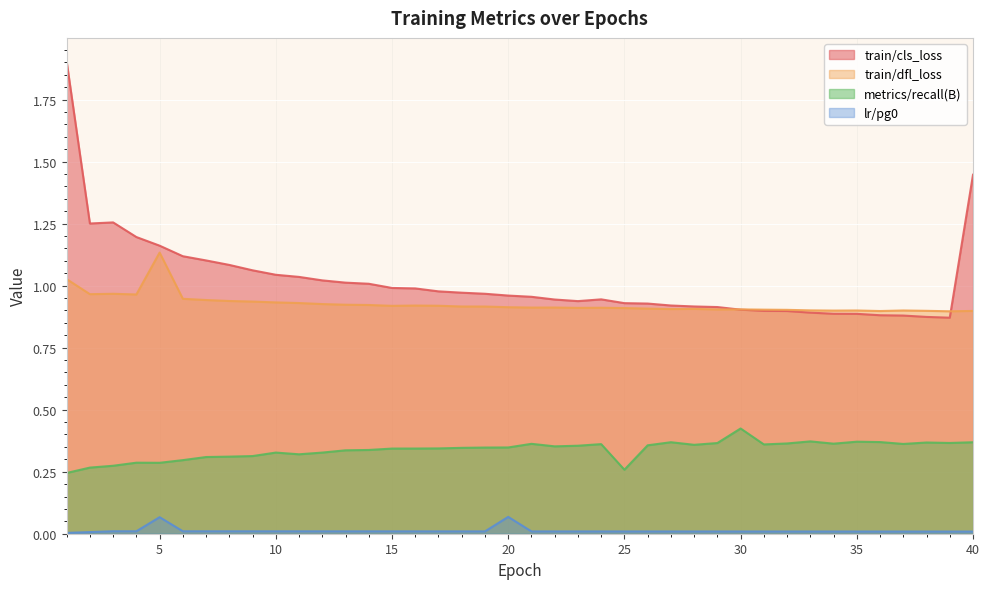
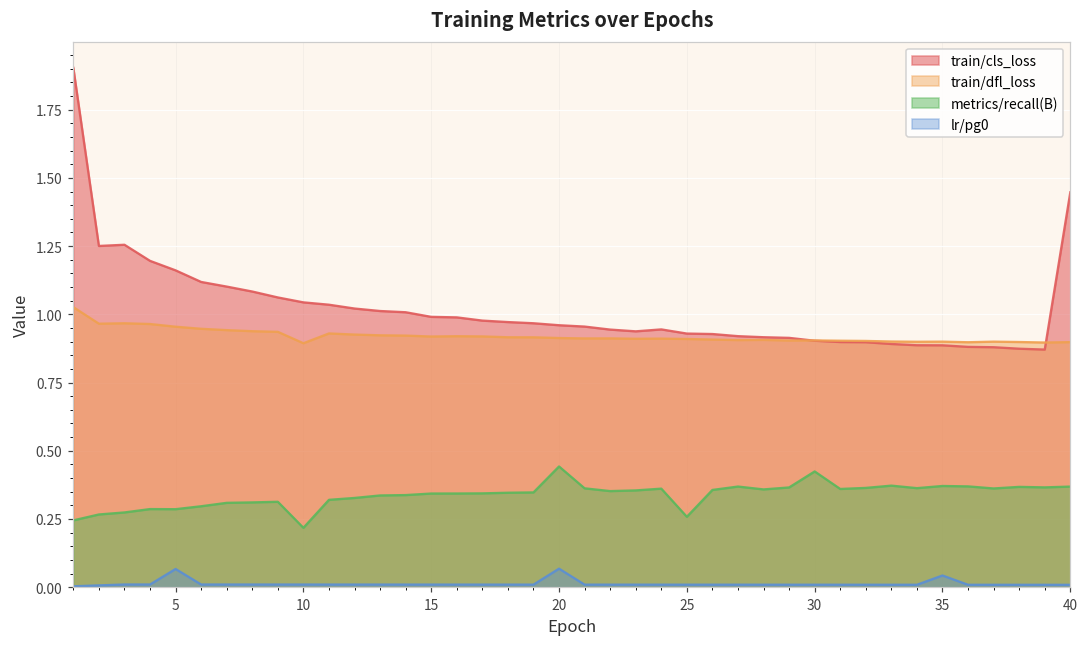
  {
    "train/cls_loss": {
      "5": 1.16,
      "10": 1.04,
      "15": 0.99,
      "20": 0.96,
      "25": 0.93,
      "35": 0.89,
      "40": 1.45
    },
    "train/dfl_loss": {
-     "5": 1.13,
-     "10": 0.93,
+     "5": 0.95,
+     "10": 0.89,
      "15": 0.92,
      "20": 0.91,
      "25": 0.91,
      "35": 0.90,
      "40": 0.90
    },
    "metrics/recall(B)": {
      "5": 0.29,
-     "10": 0.33,
+     "10": 0.22,
      "15": 0.34,
-     "20": 0.35,
+     "20": 0.44,
      "25": 0.26,
      "30": 0.42,
      "35": 0.37,
      "40": 0.37
    },
    "lr/pg0": {
      "5": 0.07,
      "10": 0.01,
      "15": 0.01,
      "20": 0.07,
      "25": 0.01,
      "30": 0.01,
-     "35": 0.01,
+     "35": 0.04,
      "40": 0.01
    }
  }
